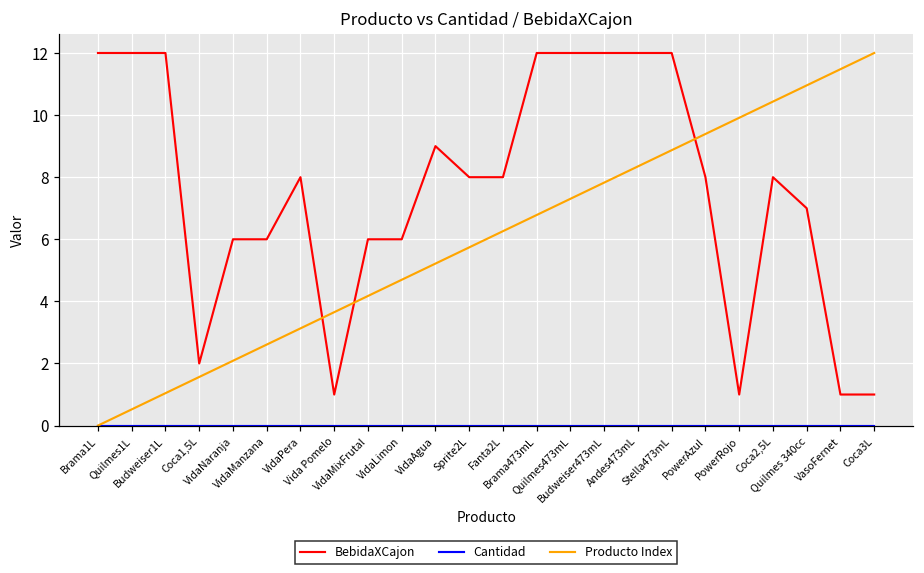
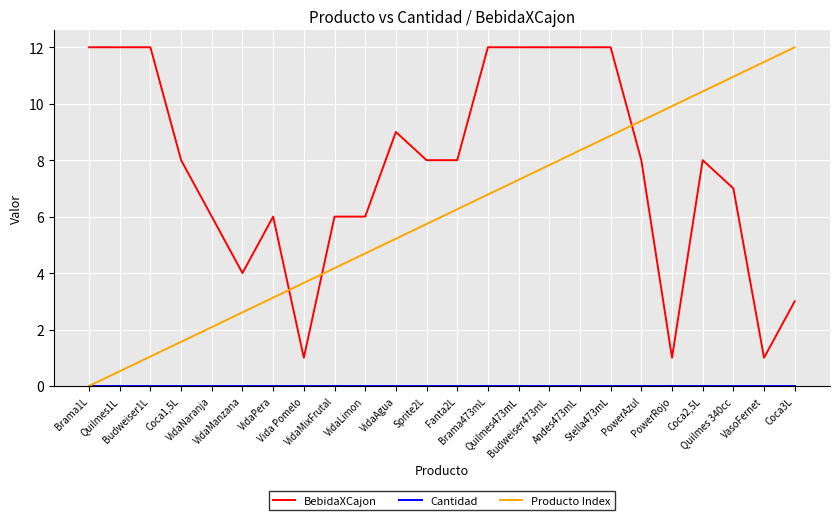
  {
    "BebidaXCajon": {
      "Brama1L": 12,
      "Quilmes1L": 12,
      "Budweiser1L": 12,
-     "Coca1,5L": 2,
+     "Coca1,5L": 8,
      "VidaNaranja": 6,
-     "VidaManzana": 6,
-     "VidaPera": 8,
+     "VidaManzana": 4,
+     "VidaPera": 6,
      "Vida Pomelo": 1,
      "VidaMixFrutal": 6,
      "VidaLimon": 6,
      "VidaAgua": 9,
      "Sprite2L": 8,
      "Fanta2L": 8,
      "Brama473mL": 12,
      "Quilmes473mL": 12,
      "Budweiser473mL": 12,
      "Andes473mL": 12,
      "Stella473mL": 12,
      "PowerAzul": 8,
      "PowerRojo": 1,
      "Coca2,5L": 8,
      "Quilmes 340cc": 7,
      "VasoFernet": 1,
-     "Coca3L": 1
+     "Coca3L": 3
    },
    "Cantidad": {
      "Quilmes1L": 0,
      "Budweiser1L": 0,
      "Coca1,5L": 0,
      "VidaNaranja": 0,
      "VidaManzana": 0,
      "VidaPera": 0,
      "Vida Pomelo": 0,
      "VidaMixFrutal": 0,
      "VidaLimon": 0,
      "VidaAgua": 0,
      "Sprite2L": 0,
      "Fanta2L": 0,
      "Brama473mL": 0,
      "Quilmes473mL": 0,
      "Budweiser473mL": 0,
      "Andes473mL": 0,
      "Stella473mL": 0,
      "PowerAzul": 0,
      "PowerRojo": 0,
      "Coca2,5L": 0,
      "Quilmes 340cc": 0,
      "VasoFernet": 0,
      "Coca3L": 0
    },
    "Producto Index": {
      "Quilmes1L": 0.5,
      "Budweiser1L": 1,
      "Coca1,5L": 1.6,
      "VidaNaranja": 2,
      "VidaManzana": 2.6,
      "VidaPera": 3.1,
      "Vida Pomelo": 3.7,
      "VidaMixFrutal": 4.2,
      "VidaLimon": 4.7,
      "VidaAgua": 5.2,
      "Sprite2L": 5.7,
      "Fanta2L": 6.3,
      "Brama473mL": 6.8,
      "Quilmes473mL": 7.3,
      "Budweiser473mL": 7.8,
      "Andes473mL": 8.3,
      "Stella473mL": 8.9,
      "PowerAzul": 9.4,
      "PowerRojo": 10,
      "Coca2,5L": 10.4,
      "Quilmes 340cc": 11,
      "VasoFernet": 11.5,
      "Coca3L": 12
    }
  }
